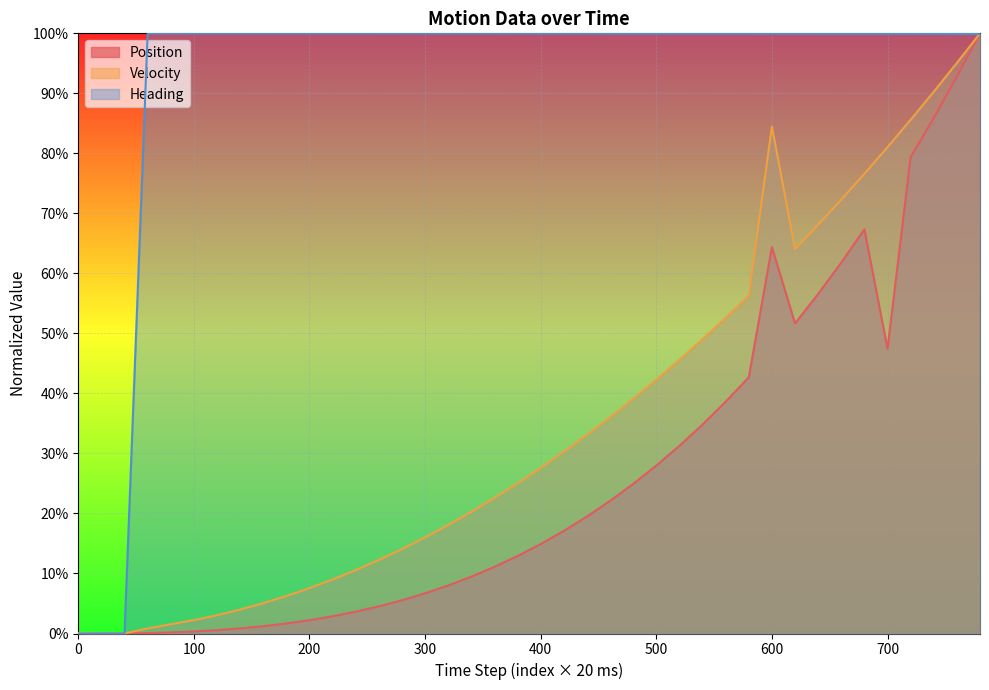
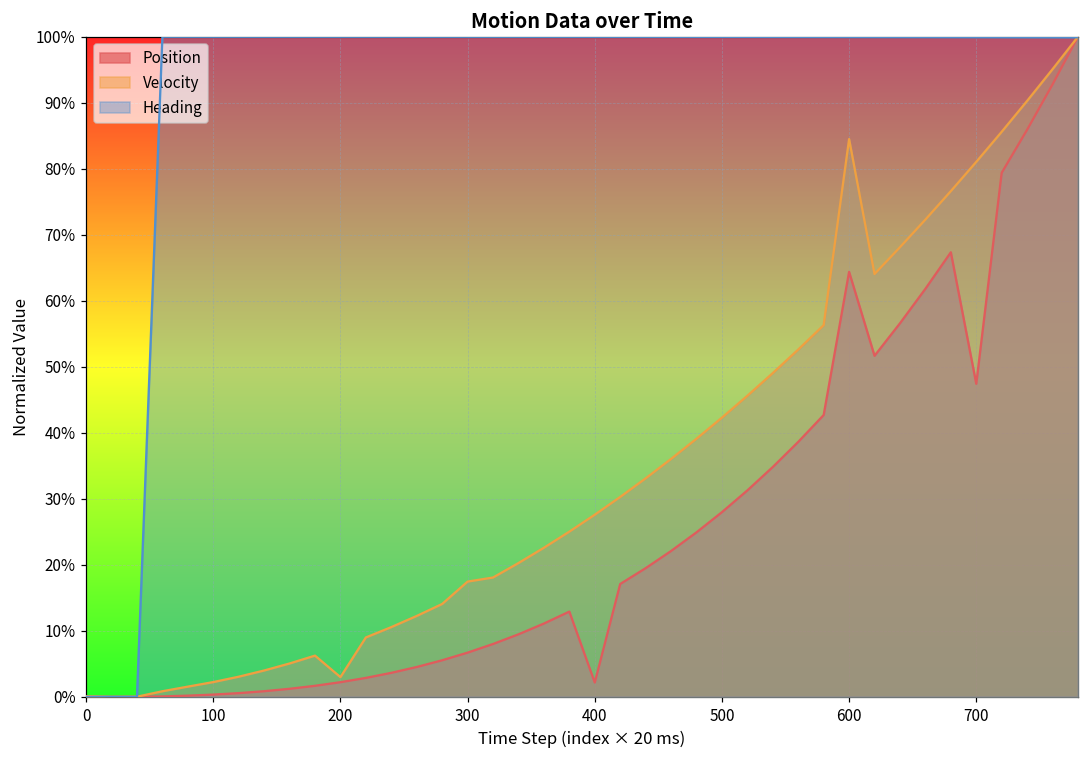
  {
    "Position": {
      "100": "0%",
      "200": "2%",
      "300": "7%",
-     "400": "15%",
+     "400": "2%",
      "500": "28%",
      "600": "64%",
      "700": "47%"
    },
    "Velocity": {
      "100": "2%",
-     "200": "8%",
-     "300": "16%",
+     "200": "3%",
+     "300": "17%",
      "400": "28%",
      "500": "42%",
      "600": "84%",
      "700": "81%"
    },
    "Heading": {
      "100": "100%",
      "200": "100%",
      "300": "100%",
      "400": "100%",
      "500": "100%",
      "600": "100%",
      "700": "100%"
    }
  }
